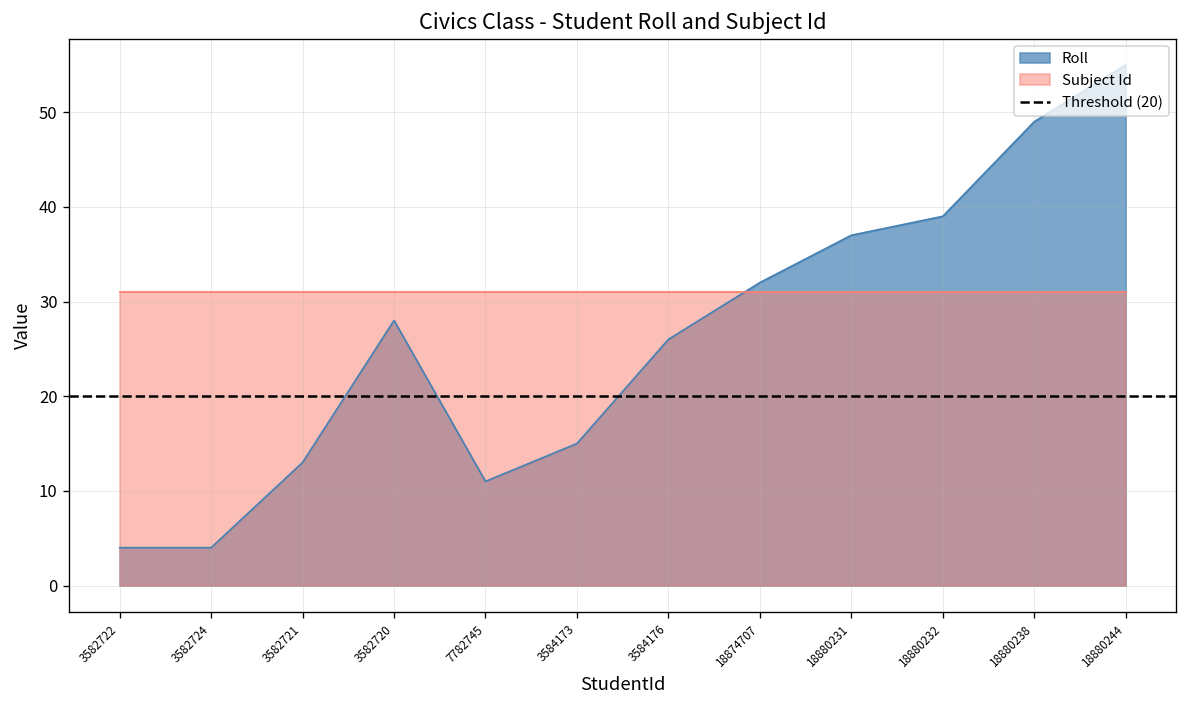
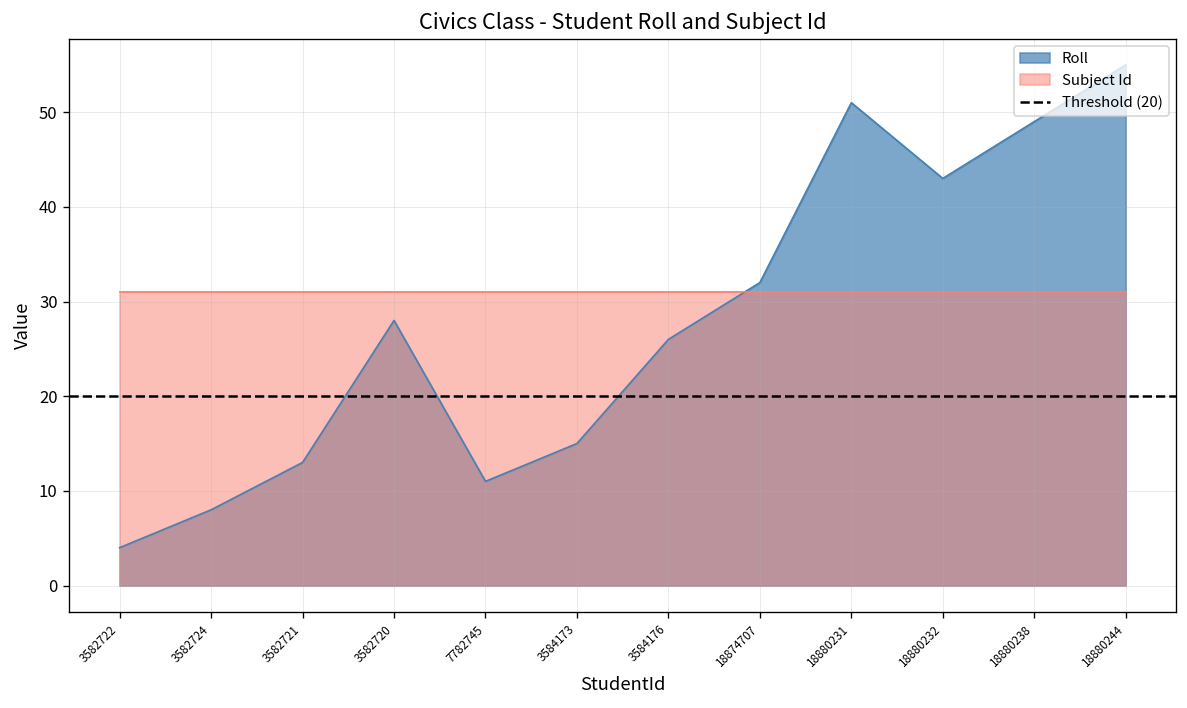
  {
    "Roll": {
      "3582722": 4,
-     "3582724": 4,
+     "3582724": 8,
      "3582721": 13,
      "3582720": 28,
      "7782745": 11,
      "3584173": 15,
      "3584176": 26,
      "18874707": 32,
-     "18880231": 37,
-     "18880232": 39,
+     "18880231": 51,
+     "18880232": 43,
      "18880238": 49
    },
    "Subject Id": {
      "3582722": 31,
      "3582724": 31,
      "3582721": 31,
      "3582720": 31,
      "7782745": 31,
      "3584173": 31,
      "3584176": 31,
      "18874707": 31,
      "18880231": 31,
      "18880232": 31,
      "18880238": 31,
      "18880244": 31
    }
  }
